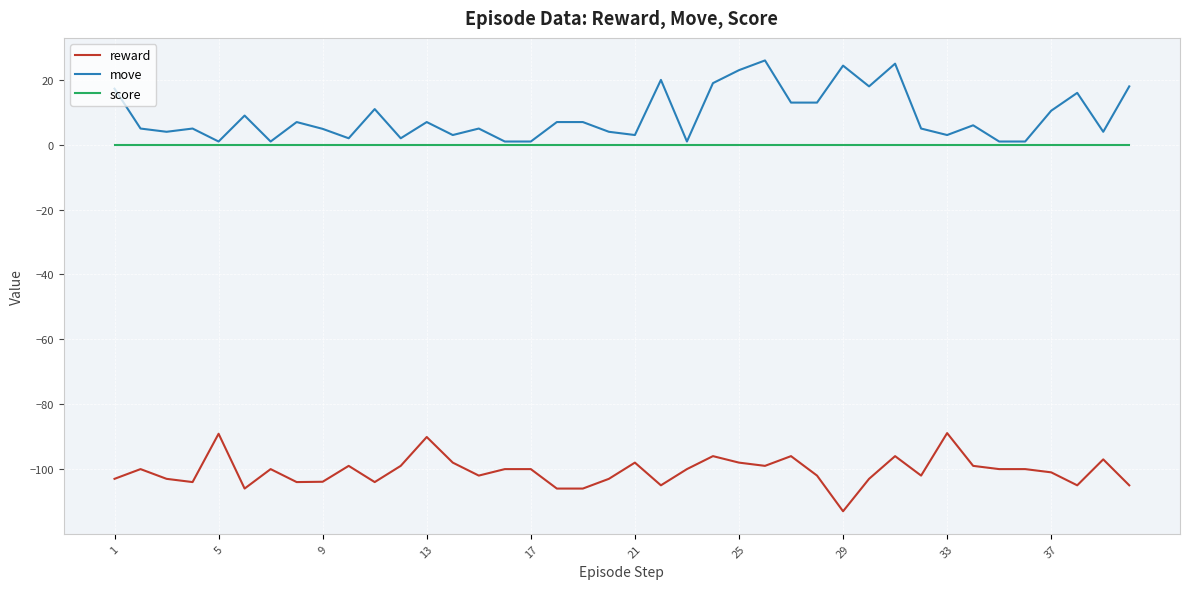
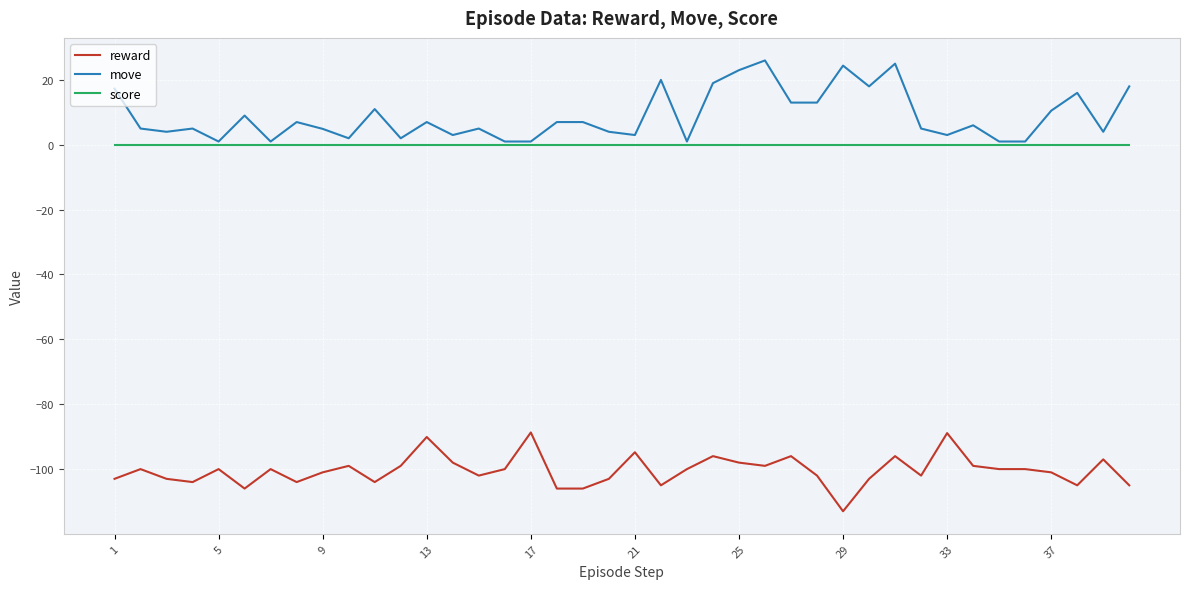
  {
    "reward": {
      "1": -103,
-     "5": -89,
-     "9": -104,
+     "5": -100,
+     "9": -101,
      "13": -90,
-     "17": -100,
-     "21": -98,
+     "17": -89,
+     "21": -95,
      "25": -98,
      "29": -113,
      "33": -89,
      "37": -101
    },
    "move": {
      "5": 1,
      "9": 5,
      "13": 7,
      "17": 1,
      "21": 3,
      "25": 23,
      "29": 24,
      "33": 3,
      "37": 11
    },
    "score": {
      "1": 0,
      "5": 0,
      "9": 0,
      "13": 0,
      "17": 0,
      "21": 0,
      "25": 0,
      "29": 0,
      "33": 0,
      "37": 0
    }
  }
